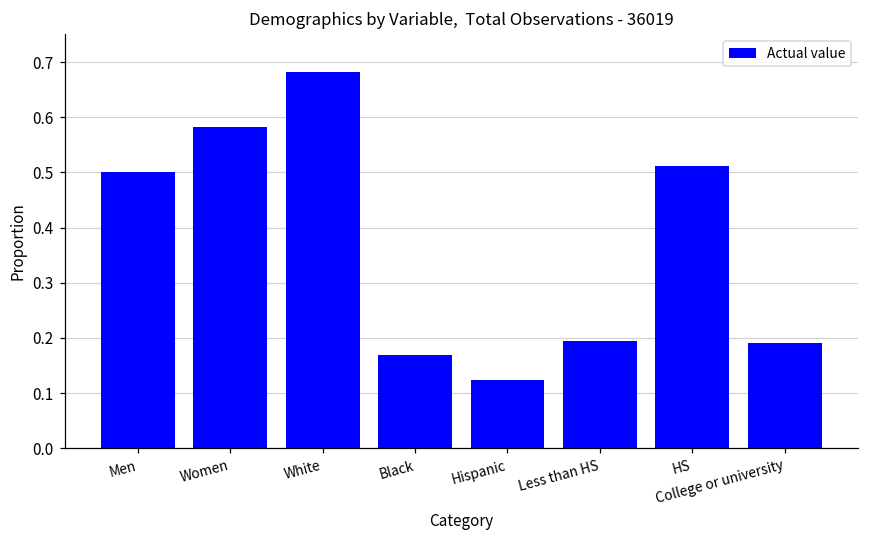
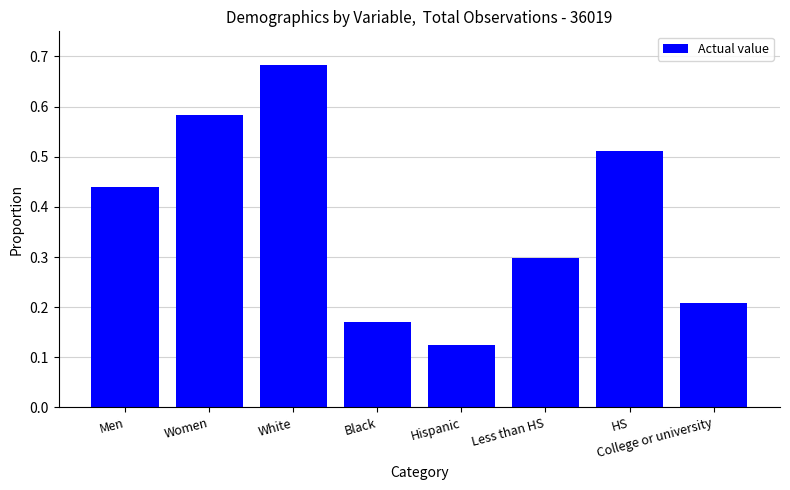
  {
-   "Men": 0.50,
+   "Men": 0.44,
    "Women": 0.58,
    "White": 0.68,
    "Black": 0.17,
    "Hispanic": 0.12,
-   "Less than HS": 0.19,
+   "Less than HS": 0.30,
    "HS": 0.51,
-   "College or university": 0.19
+   "College or university": 0.21
  }
